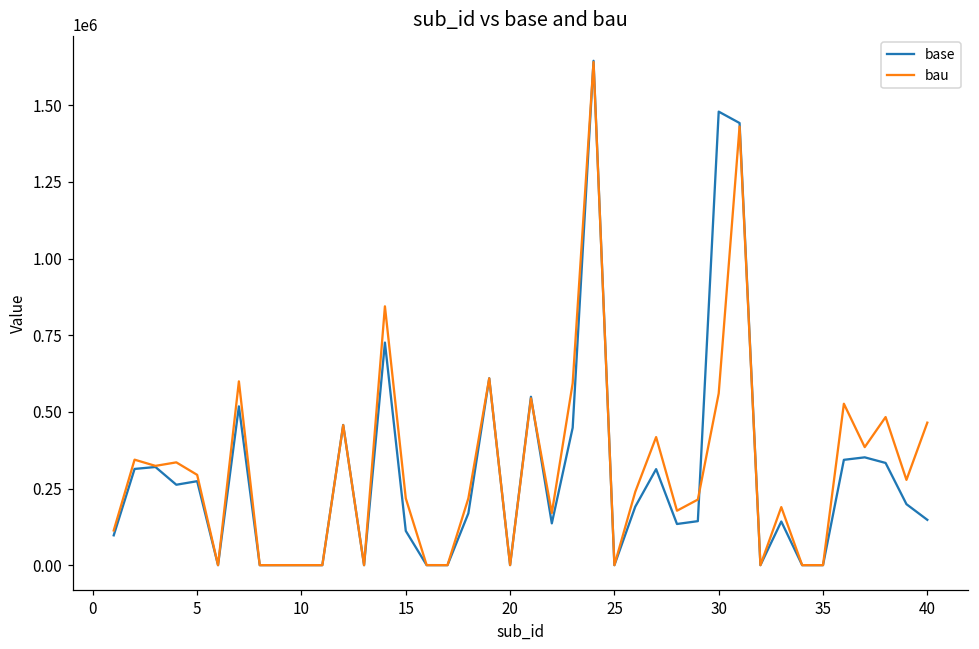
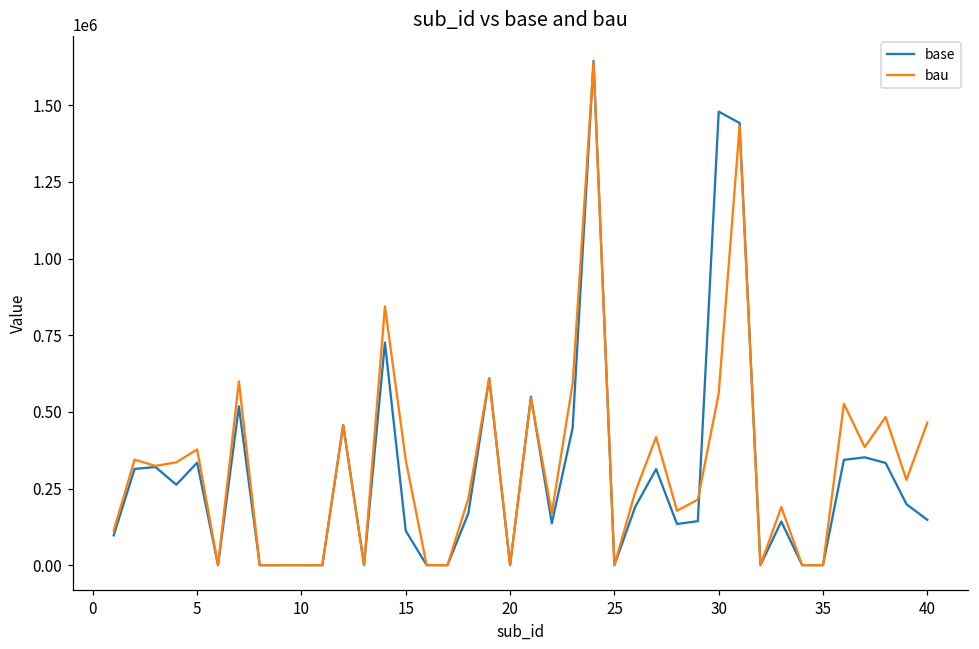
  {
    "base": {
-     "5": 270000,
+     "5": 330000,
      "15": 110000,
      "30": 1480000,
      "40": 150000
    },
    "bau": {
-     "5": 290000,
-     "15": 220000,
+     "5": 380000,
+     "15": 340000,
      "30": 560000,
      "40": 460000
    }
  }
